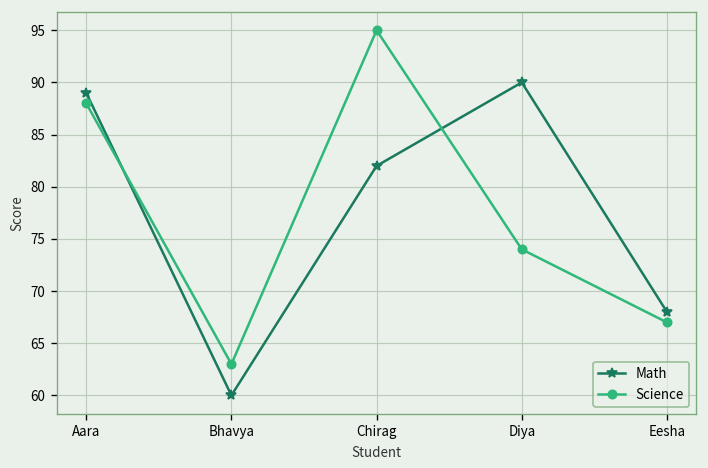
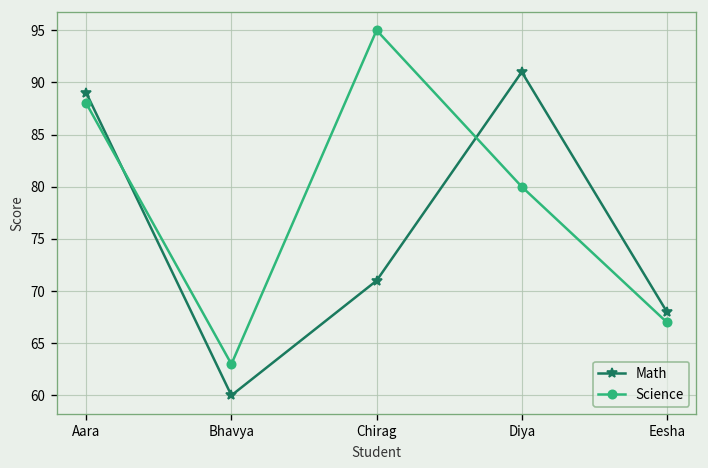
  {
    "Math": {
      "Aara": 89,
      "Bhavya": 60,
-     "Chirag": 82,
-     "Diya": 90,
+     "Chirag": 71,
+     "Diya": 91,
      "Eesha": 68
    },
    "Science": {
      "Aara": 88,
      "Bhavya": 63,
      "Chirag": 95,
-     "Diya": 74,
+     "Diya": 80,
      "Eesha": 67
    }
  }
